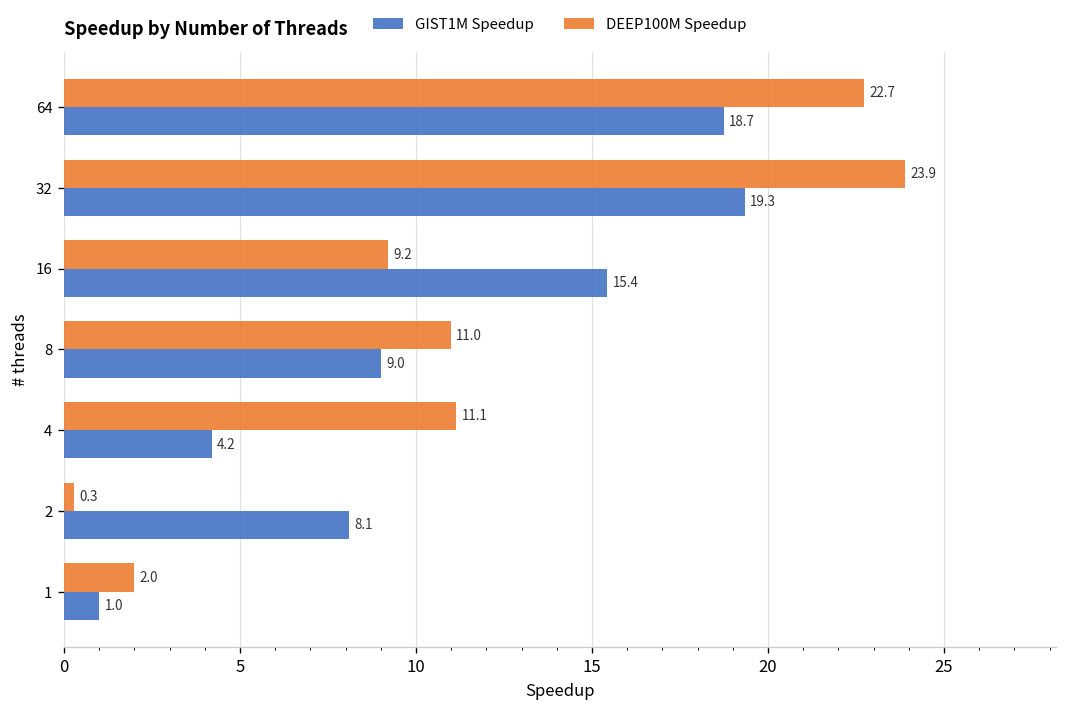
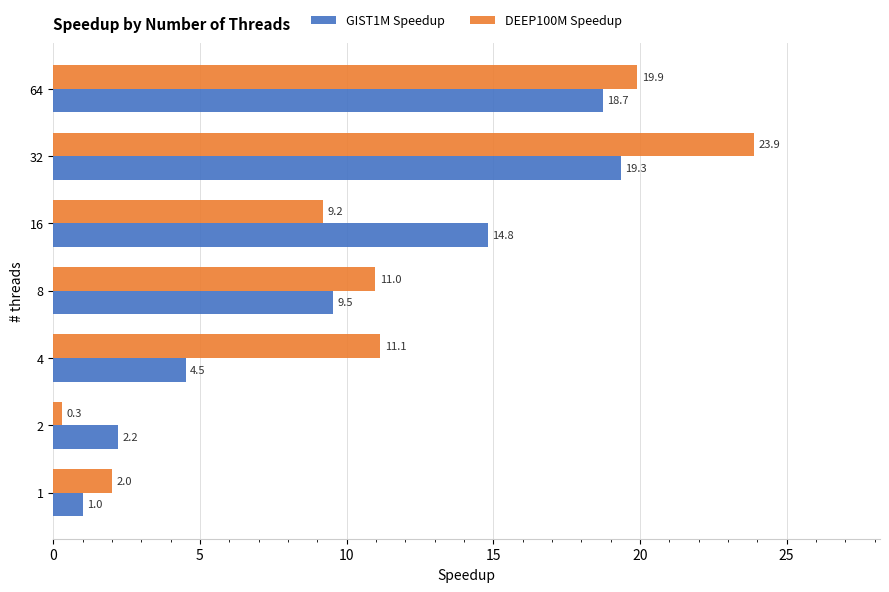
  {
    "GIST1M Speedup": {
      "64": 18.7,
      "32": 19.3,
-     "16": 15.4,
-     "8": 9.0,
-     "4": 4.2,
-     "2": 8.1,
+     "16": 14.8,
+     "8": 9.5,
+     "4": 4.5,
+     "2": 2.2,
      "1": 1.0
    },
    "DEEP100M Speedup": {
-     "64": 22.7,
+     "64": 19.9,
      "32": 23.9,
      "16": 9.2,
      "8": 11.0,
      "4": 11.1,
      "2": 0.3,
      "1": 2.0
    }
  }
